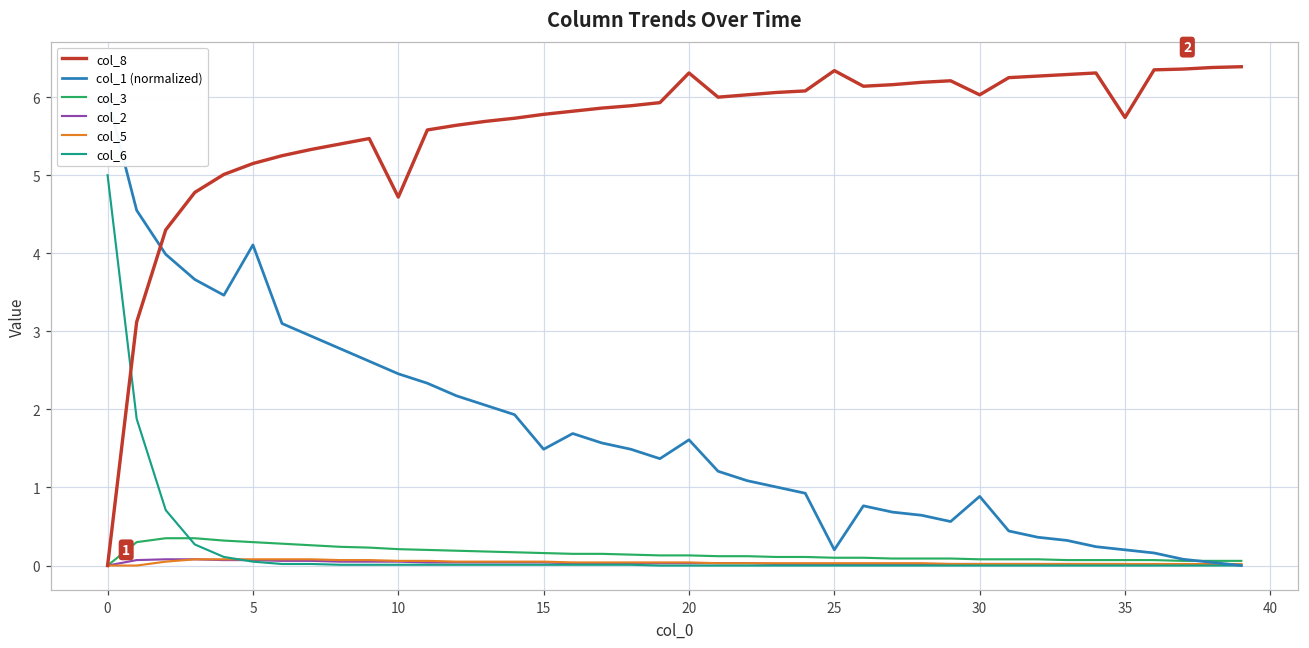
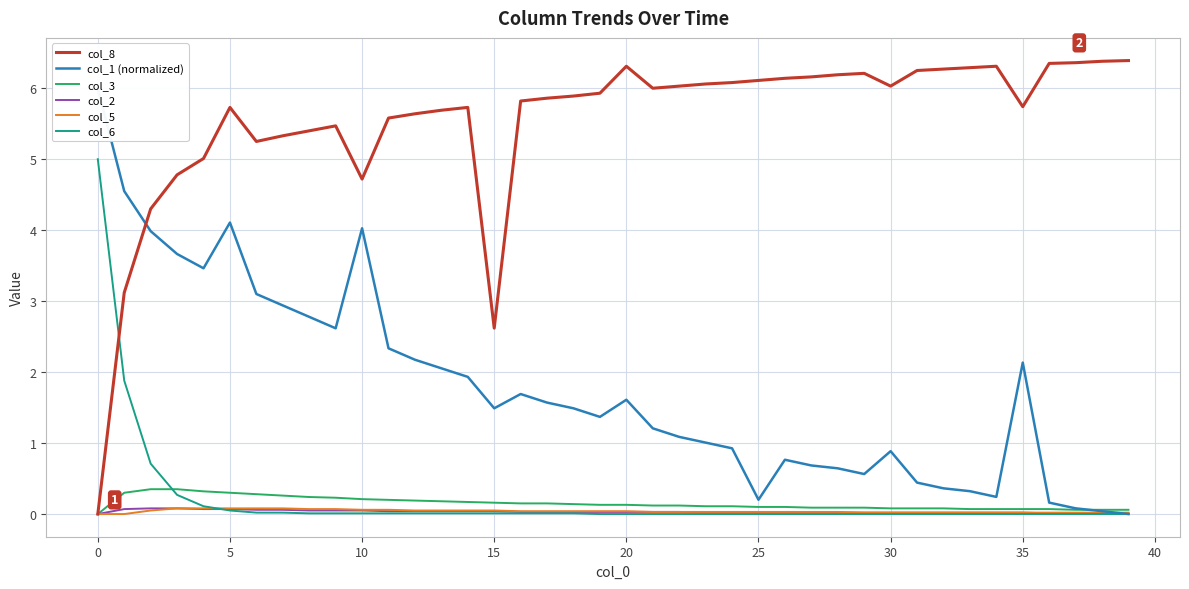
  {
    "col_8": {
-     "5": 5.2,
+     "5": 5.7,
      "10": 4.7,
-     "15": 5.8,
+     "15": 2.6,
      "20": 6.3,
-     "25": 6.3,
+     "25": 6.1,
      "30": 6.0,
      "35": 5.7
    },
    "col_1 (normalized)": {
      "5": 4.1,
-     "10": 2.5,
+     "10": 4.0,
      "15": 1.5,
      "20": 1.6,
      "25": 0.2,
      "30": 0.9,
-     "35": 0.2
+     "35": 2.1
    }
  }
